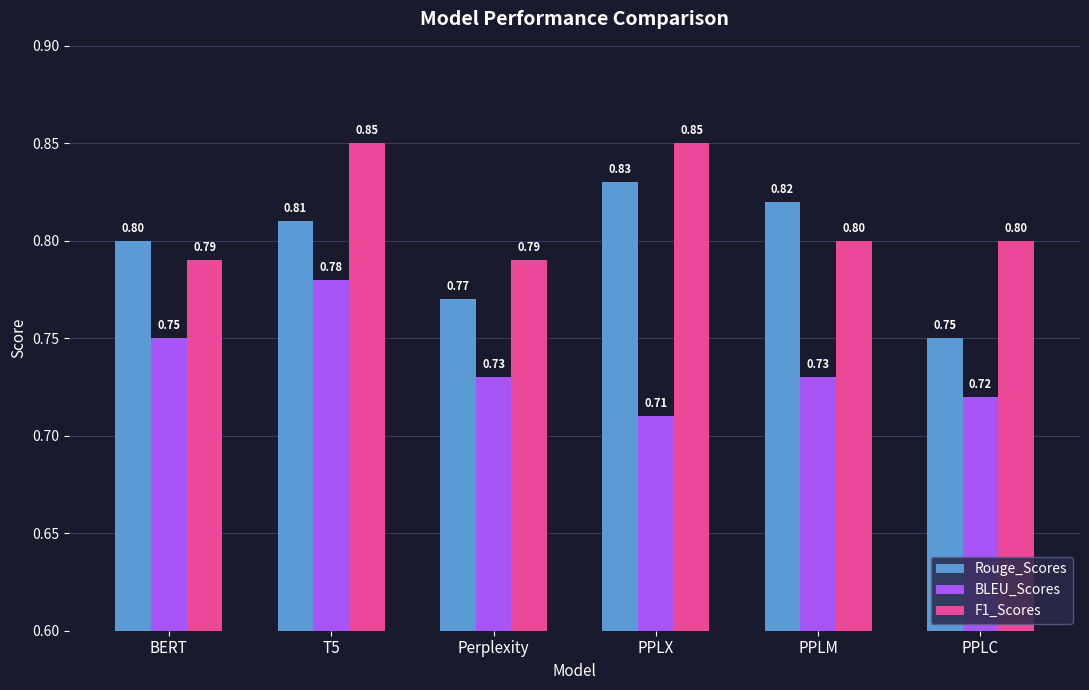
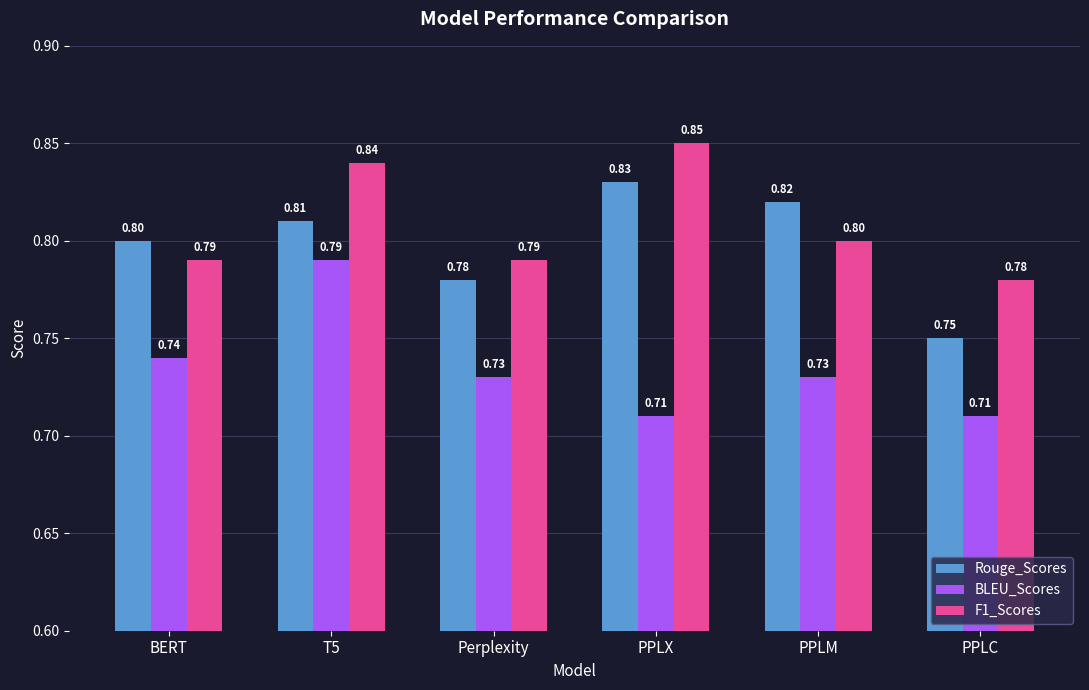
  {
    "Rouge_Scores": {
      "BERT": 0.80,
      "T5": 0.81,
-     "Perplexity": 0.77,
+     "Perplexity": 0.78,
      "PPLX": 0.83,
      "PPLM": 0.82,
      "PPLC": 0.75
    },
    "BLEU_Scores": {
-     "BERT": 0.75,
-     "T5": 0.78,
+     "BERT": 0.74,
+     "T5": 0.79,
      "Perplexity": 0.73,
      "PPLX": 0.71,
      "PPLM": 0.73,
-     "PPLC": 0.72
+     "PPLC": 0.71
    },
    "F1_Scores": {
      "BERT": 0.79,
-     "T5": 0.85,
+     "T5": 0.84,
      "Perplexity": 0.79,
      "PPLX": 0.85,
      "PPLM": 0.80,
-     "PPLC": 0.80
+     "PPLC": 0.78
    }
  }
